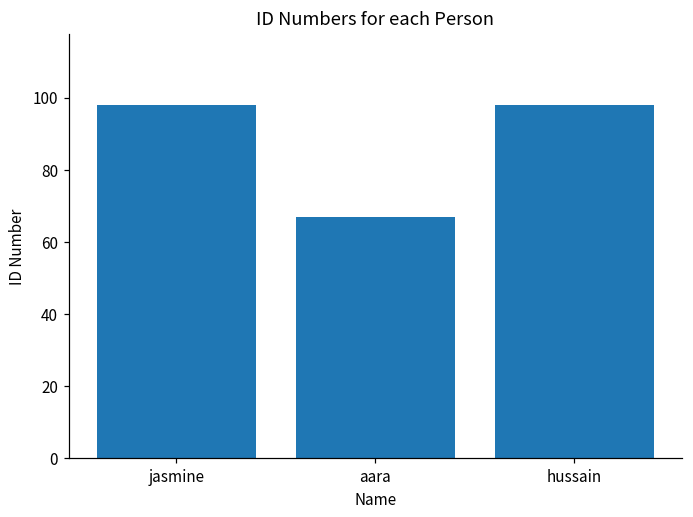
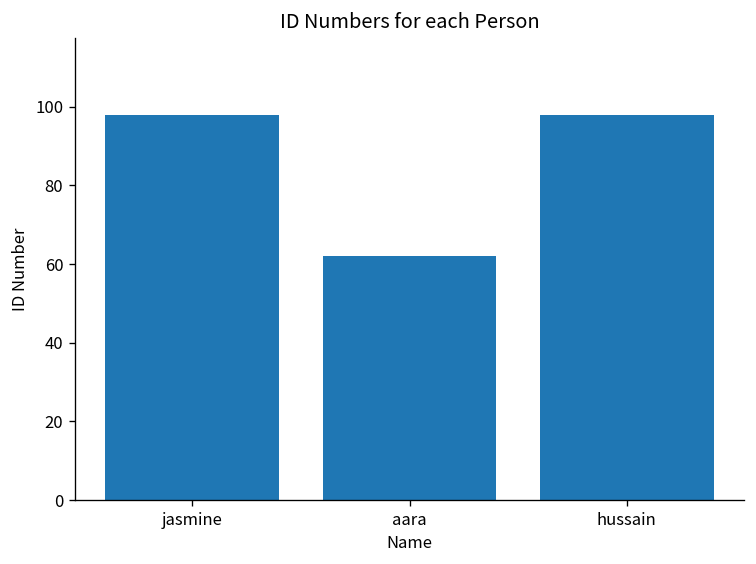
  {
    "jasmine": 98,
-   "aara": 67,
+   "aara": 62,
    "hussain": 98
  }
